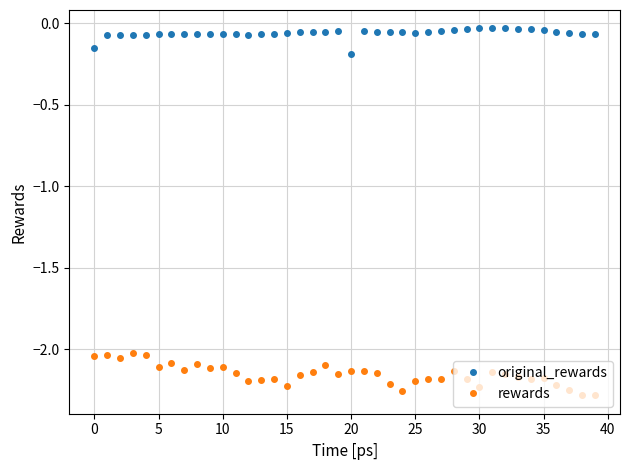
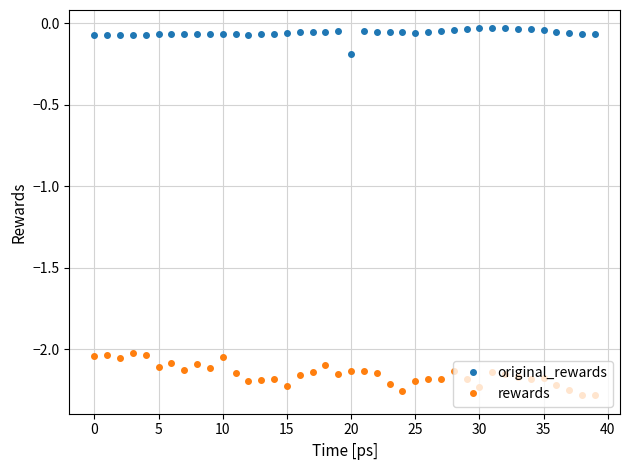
  {
    "original_rewards": {
-     "0": -0.15,
+     "0": -0.07,
      "5": -0.07,
      "10": -0.07,
      "15": -0.06,
      "20": -0.19,
      "25": -0.06,
      "30": -0.03,
      "35": -0.04
    },
    "rewards": {
      "0": -2.04,
      "5": -2.11,
-     "10": -2.11,
+     "10": -2.05,
      "15": -2.22,
      "20": -2.13,
      "25": -2.20
    }
  }
